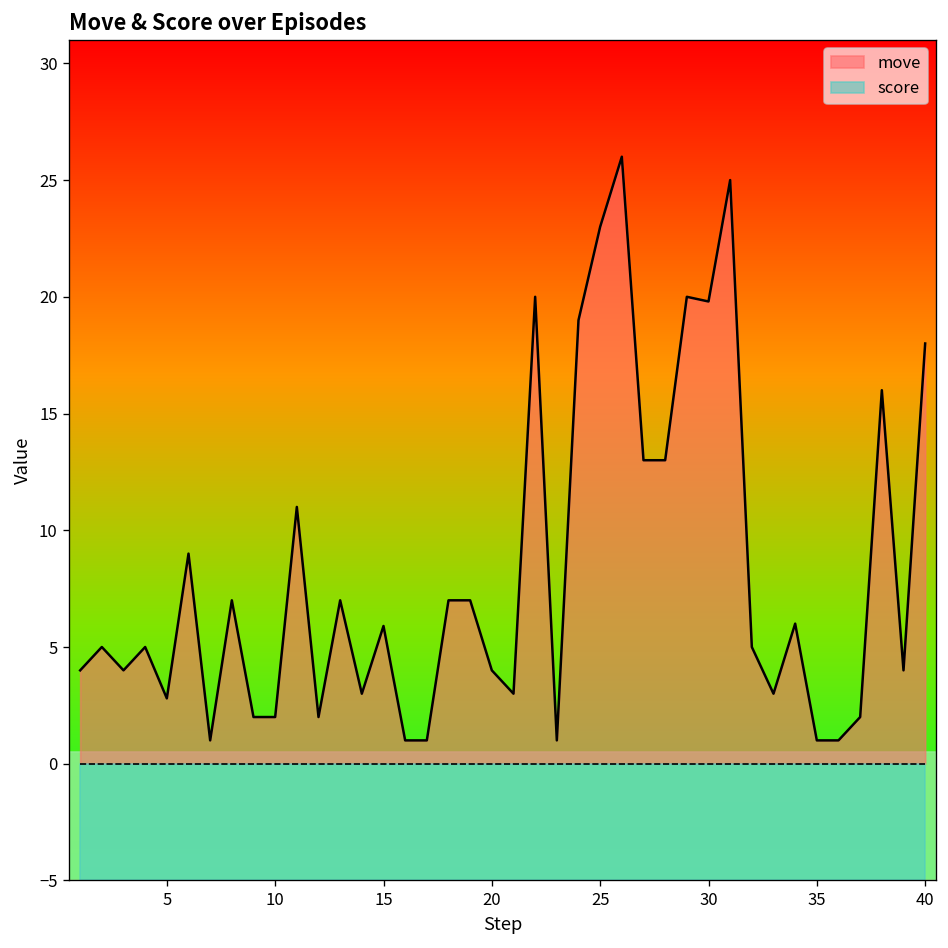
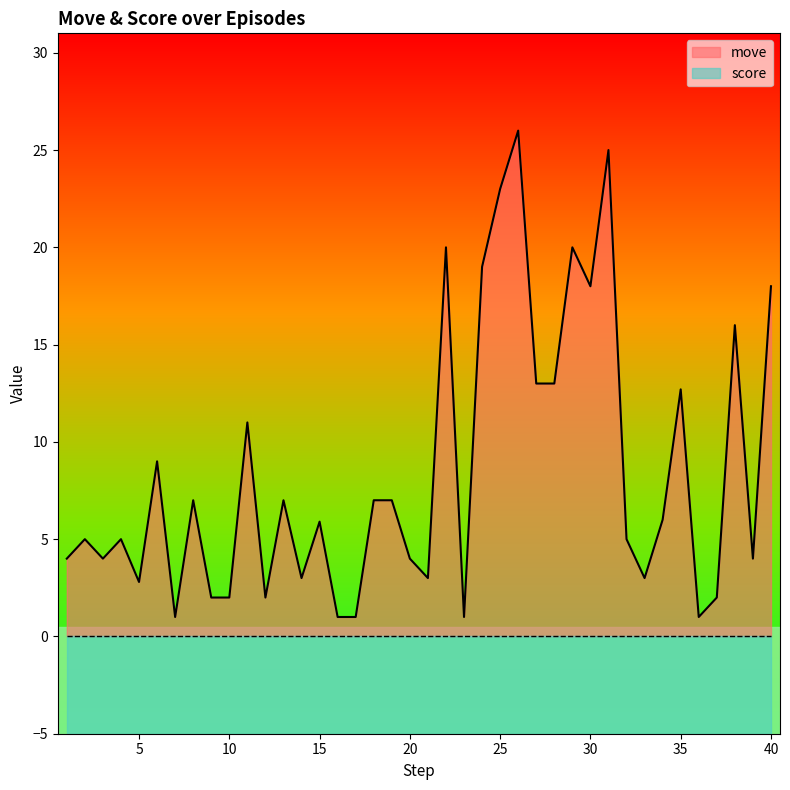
  {
    "move": {
      "5": 2.8,
      "10": 2.0,
      "15": 5.9,
      "20": 4.0,
      "25": 23.0,
-     "30": 19.8,
-     "35": 1.0,
+     "30": 18.0,
+     "35": 12.7,
      "40": 18.0
    }
  }
